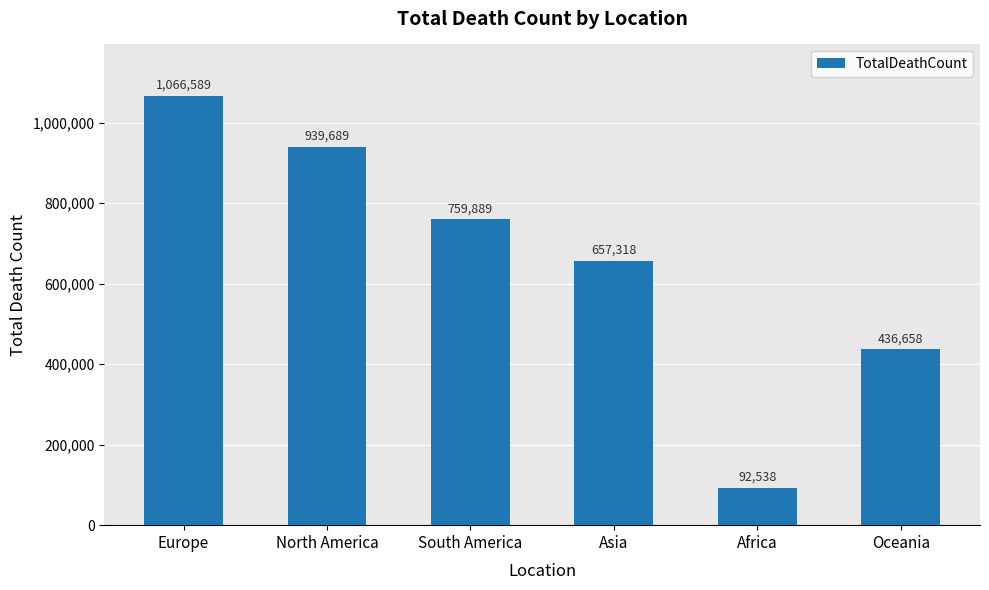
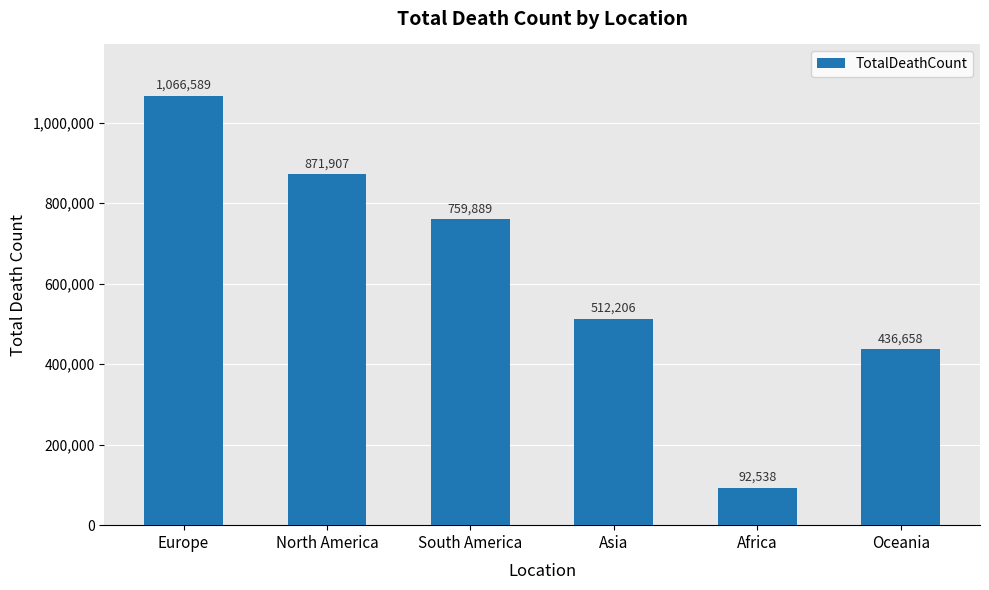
  {
    "Europe": "1,066,589",
-   "North America": "939,689",
+   "North America": "871,907",
    "South America": "759,889",
-   "Asia": "657,318",
+   "Asia": "512,206",
    "Africa": "92,538",
    "Oceania": "436,658"
  }
